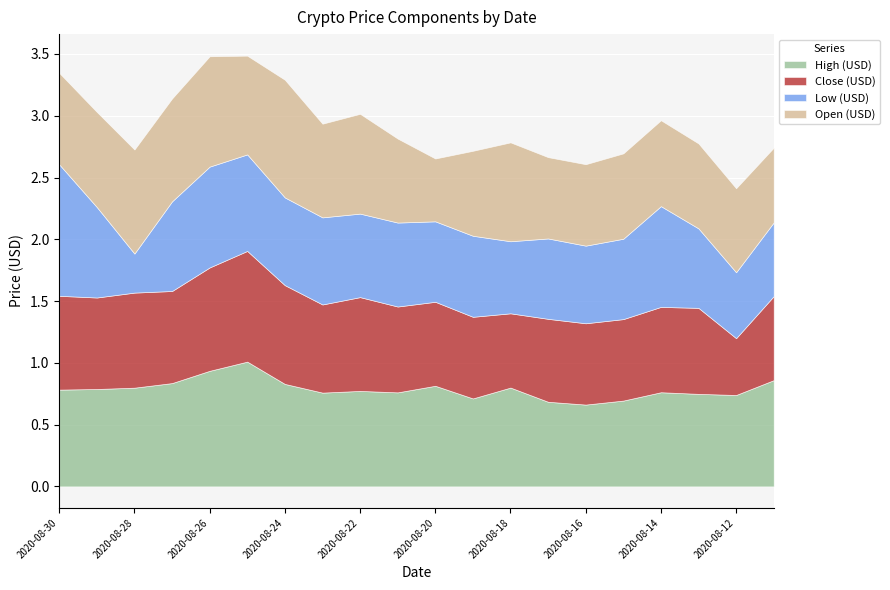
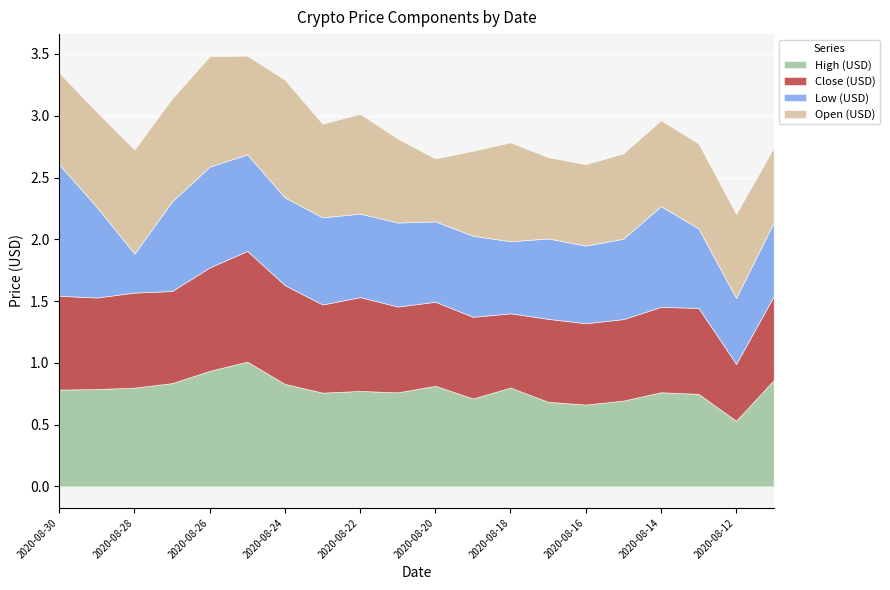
  {
    "High (USD)": {
      "2020-08-30": 0.78,
      "2020-08-28": 0.80,
      "2020-08-26": 0.94,
      "2020-08-24": 0.83,
      "2020-08-22": 0.77,
      "2020-08-20": 0.81,
      "2020-08-18": 0.80,
      "2020-08-16": 0.66,
      "2020-08-14": 0.76,
-     "2020-08-12": 0.74
+     "2020-08-12": 0.53
    },
    "Close (USD)": {
      "2020-08-30": 0.76,
      "2020-08-28": 0.77,
      "2020-08-26": 0.84,
      "2020-08-24": 0.80,
      "2020-08-22": 0.76,
      "2020-08-20": 0.68,
      "2020-08-18": 0.60,
      "2020-08-16": 0.66,
      "2020-08-14": 0.69,
      "2020-08-12": 0.46
    },
    "Low (USD)": {
      "2020-08-30": 1.06,
      "2020-08-28": 0.32,
      "2020-08-26": 0.82,
      "2020-08-24": 0.71,
      "2020-08-22": 0.68,
      "2020-08-20": 0.65,
      "2020-08-18": 0.58,
      "2020-08-16": 0.63,
      "2020-08-14": 0.82,
      "2020-08-12": 0.53
    },
    "Open (USD)": {
      "2020-08-30": 0.74,
      "2020-08-28": 0.84,
      "2020-08-26": 0.89,
      "2020-08-24": 0.95,
      "2020-08-22": 0.81,
      "2020-08-20": 0.51,
      "2020-08-18": 0.80,
      "2020-08-16": 0.66,
      "2020-08-14": 0.70,
      "2020-08-12": 0.68
    }
  }
